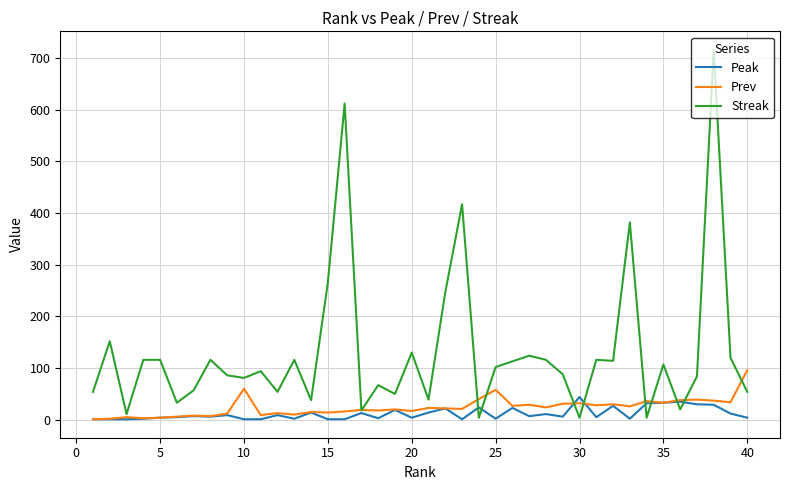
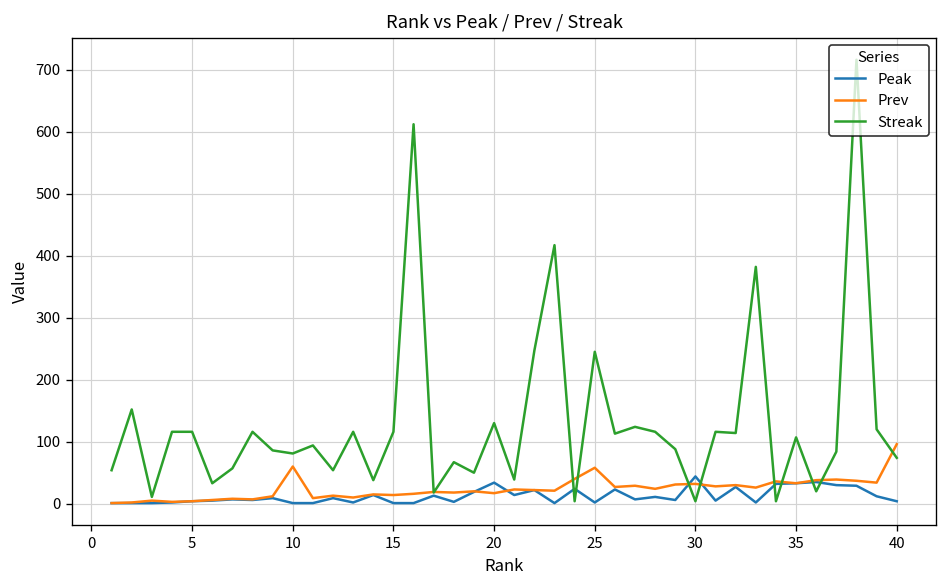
  {
    "Peak": {
      "10": 0,
      "15": 0,
-     "20": 0,
+     "20": 30,
      "25": 0,
      "30": 40,
      "40": 0
    },
    "Prev": {
      "10": 60,
      "15": 10,
      "20": 20,
      "25": 60,
      "30": 30,
      "40": 100
    },
    "Streak": {
      "5": 120,
      "10": 80,
-     "15": 270,
+     "15": 120,
      "20": 130,
-     "25": 100,
+     "25": 250,
      "30": 0,
      "35": 110,
-     "40": 50
+     "40": 70
    }
  }
